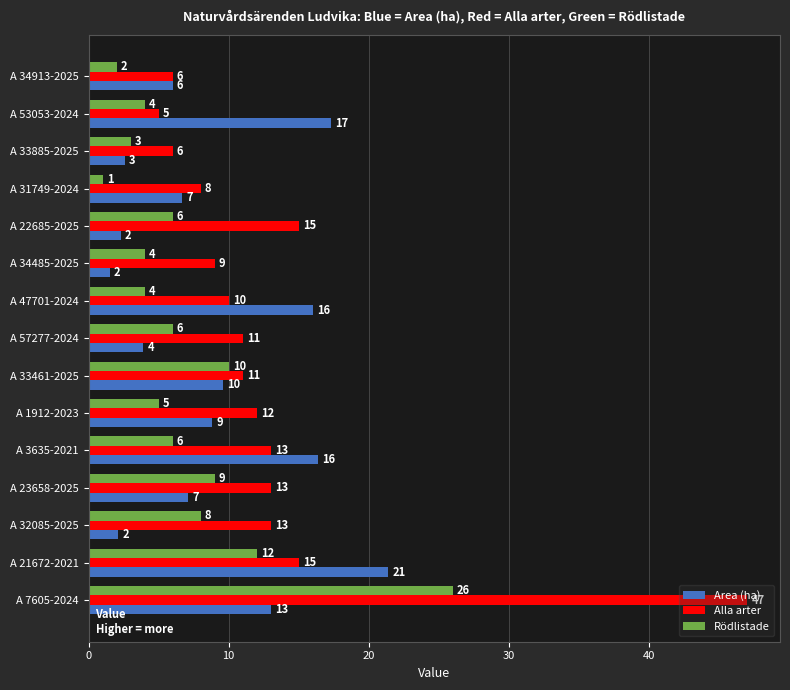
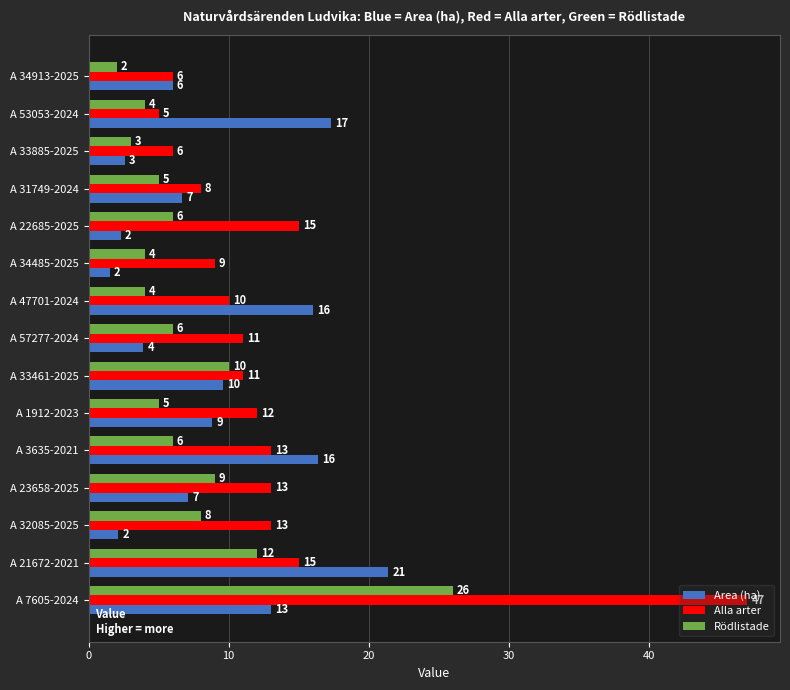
  {
    "Area (ha)": {
      "A 53053-2024": 17,
      "A 33885-2025": 3,
      "A 31749-2024": 7,
      "A 22685-2025": 2,
      "A 34485-2025": 2,
      "A 47701-2024": 16,
      "A 57277-2024": 4,
      "A 33461-2025": 10,
      "A 1912-2023": 9,
      "A 3635-2021": 16,
      "A 23658-2025": 7,
      "A 32085-2025": 2,
      "A 21672-2021": 21,
      "A 7605-2024": 13
    },
    "Alla arter": {
      "A 53053-2024": 5,
      "A 33885-2025": 6,
      "A 31749-2024": 8,
      "A 22685-2025": 15,
      "A 34485-2025": 9,
      "A 47701-2024": 10,
      "A 57277-2024": 11,
      "A 33461-2025": 11,
      "A 1912-2023": 12,
      "A 3635-2021": 13,
      "A 23658-2025": 13,
      "A 32085-2025": 13,
      "A 21672-2021": 15
    },
    "Rödlistade": {
      "A 34913-2025": 2,
      "A 53053-2024": 4,
      "A 33885-2025": 3,
-     "A 31749-2024": 1,
+     "A 31749-2024": 5,
      "A 22685-2025": 6,
      "A 34485-2025": 4,
      "A 47701-2024": 4,
      "A 57277-2024": 6,
      "A 33461-2025": 10,
      "A 1912-2023": 5,
      "A 3635-2021": 6,
      "A 23658-2025": 9,
      "A 32085-2025": 8,
      "A 21672-2021": 12,
      "A 7605-2024": 26
    }
  }
